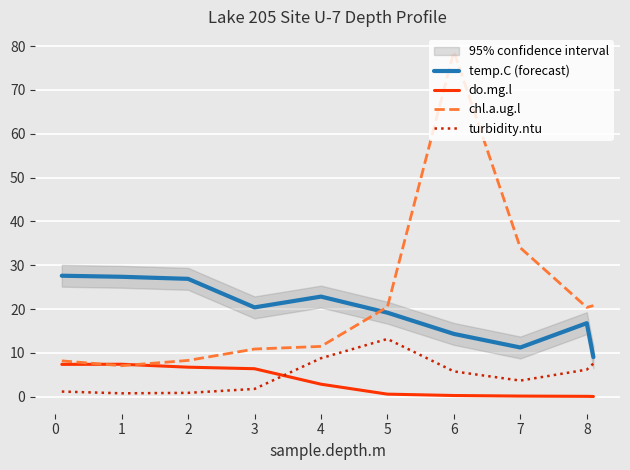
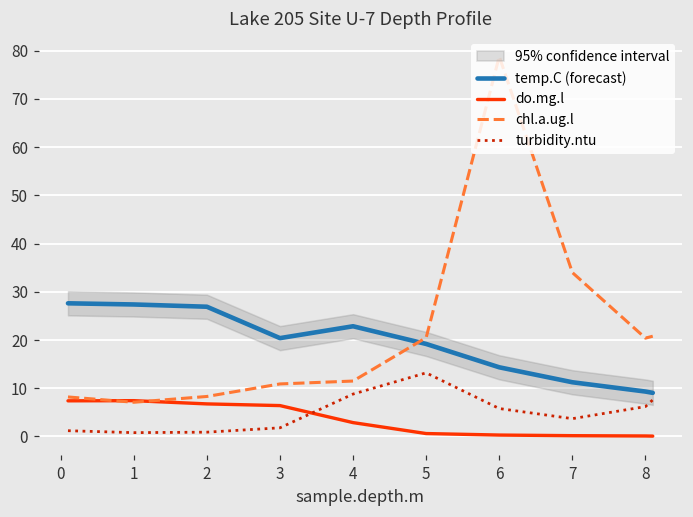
  {
    "temp.C (forecast)": {
      "1": 27,
      "2": 27,
      "3": 20,
      "4": 23,
      "5": 19,
      "6": 14,
      "7": 11,
-     "8": 17
+     "8": 9
    },
    "chl.a.ug.l": {
      "2": 8,
      "3": 11,
      "4": 12,
      "5": 21,
      "7": 34,
      "8": 20
    }
  }
